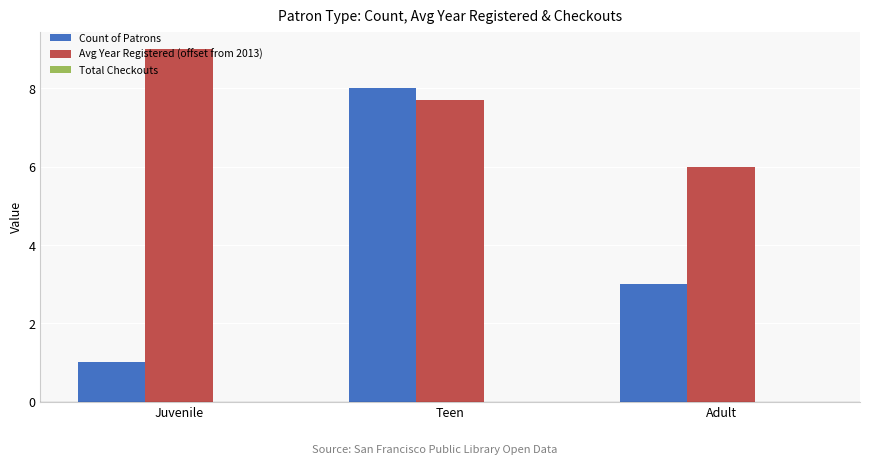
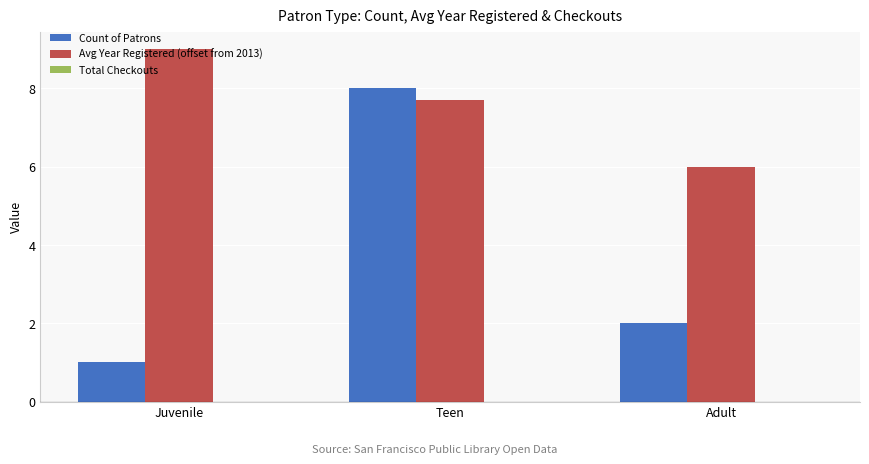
  {
    "Count of Patrons": {
      "Juvenile": 1,
      "Teen": 8,
-     "Adult": 3
+     "Adult": 2
    },
    "Avg Year Registered (offset from 2013)": {
      "Juvenile": 9,
      "Teen": 7.7,
      "Adult": 6
    },
    "Total Checkouts": {
      "Juvenile": 0,
      "Teen": 0,
      "Adult": 0
    }
  }
